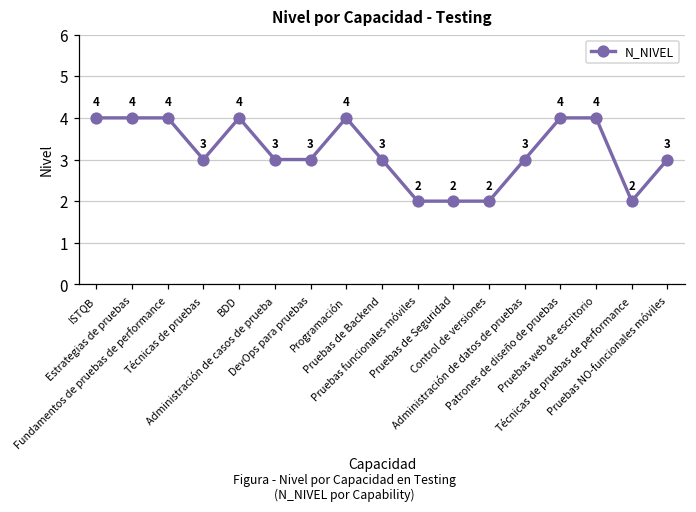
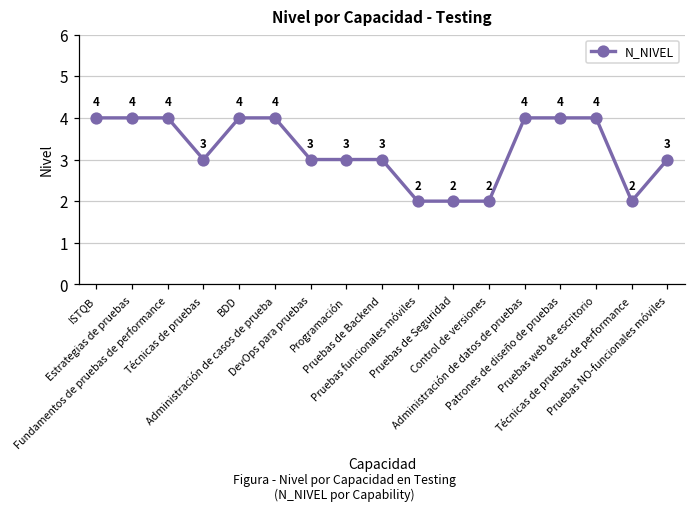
  {
    "ISTQB": 4,
    "Estrategias de pruebas": 4,
    "Fundamentos de pruebas de performance": 4,
    "Técnicas de pruebas": 3,
    "BDD": 4,
-   "Administración de casos de prueba": 3,
+   "Administración de casos de prueba": 4,
    "DevOps para pruebas": 3,
-   "Programación": 4,
+   "Programación": 3,
    "Pruebas de Backend": 3,
    "Pruebas funcionales móviles": 2,
    "Pruebas de Seguridad": 2,
    "Control de versiones": 2,
-   "Administración de datos de pruebas": 3,
+   "Administración de datos de pruebas": 4,
    "Patrones de diseño de pruebas": 4,
    "Pruebas web de escritorio": 4,
    "Técnicas de pruebas de performance": 2,
    "Pruebas NO-funcionales móviles": 3
  }
